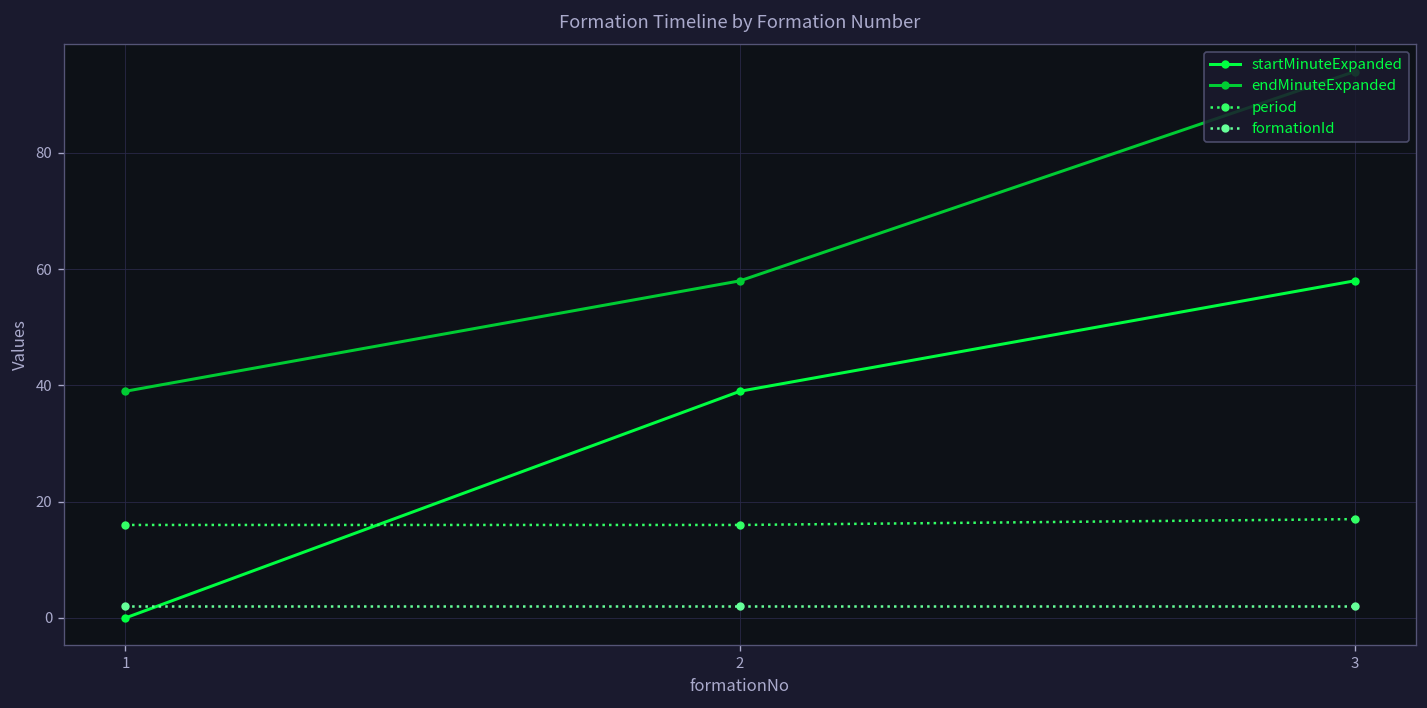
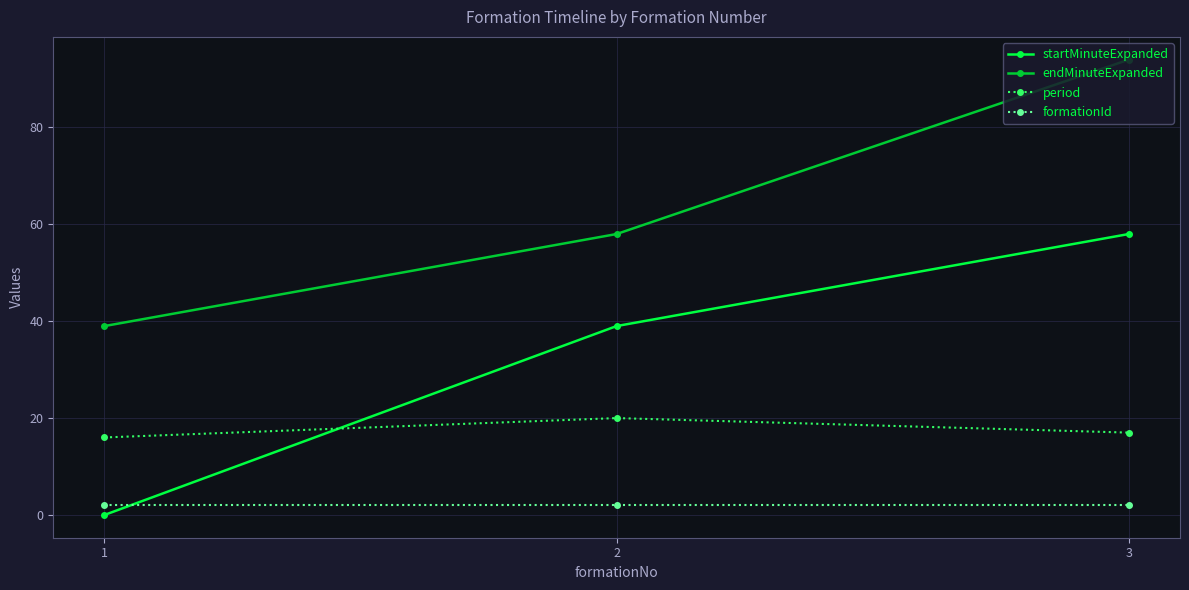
  {
    "period": {
      "1": 16,
-     "2": 16,
+     "2": 20,
      "3": 17
    },
    "formationId": {
      "1": 2,
      "2": 2,
      "3": 2
    }
  }
